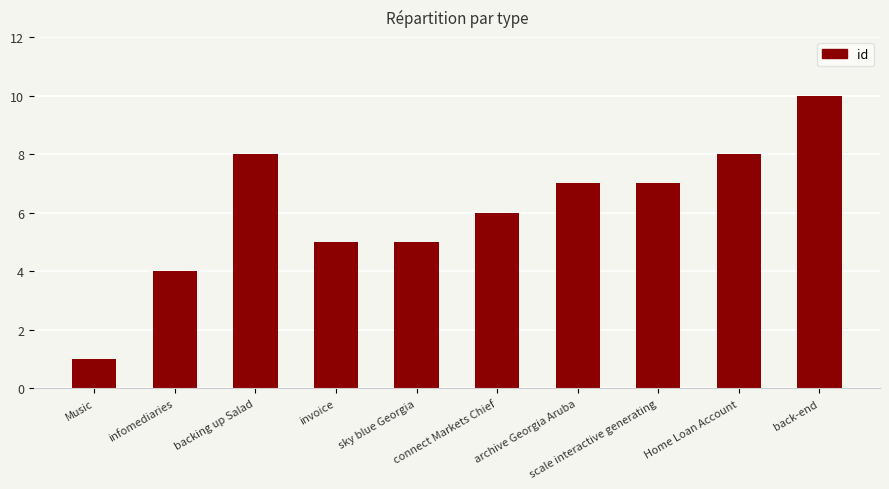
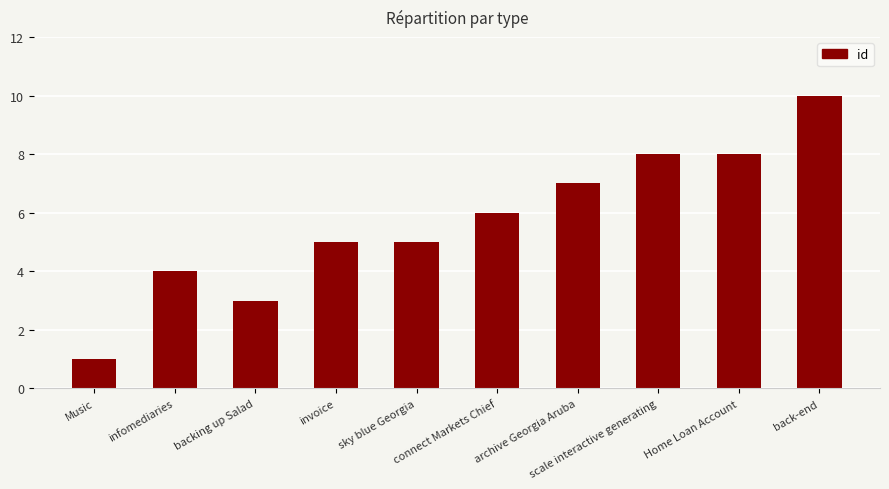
  {
    "Music": 1,
    "infomediaries": 4,
-   "backing up Salad": 8,
+   "backing up Salad": 3,
    "invoice": 5,
    "sky blue Georgia": 5,
    "connect Markets Chief": 6,
    "archive Georgia Aruba": 7,
-   "scale interactive generating": 7,
+   "scale interactive generating": 8,
    "Home Loan Account": 8,
    "back-end": 10
  }
